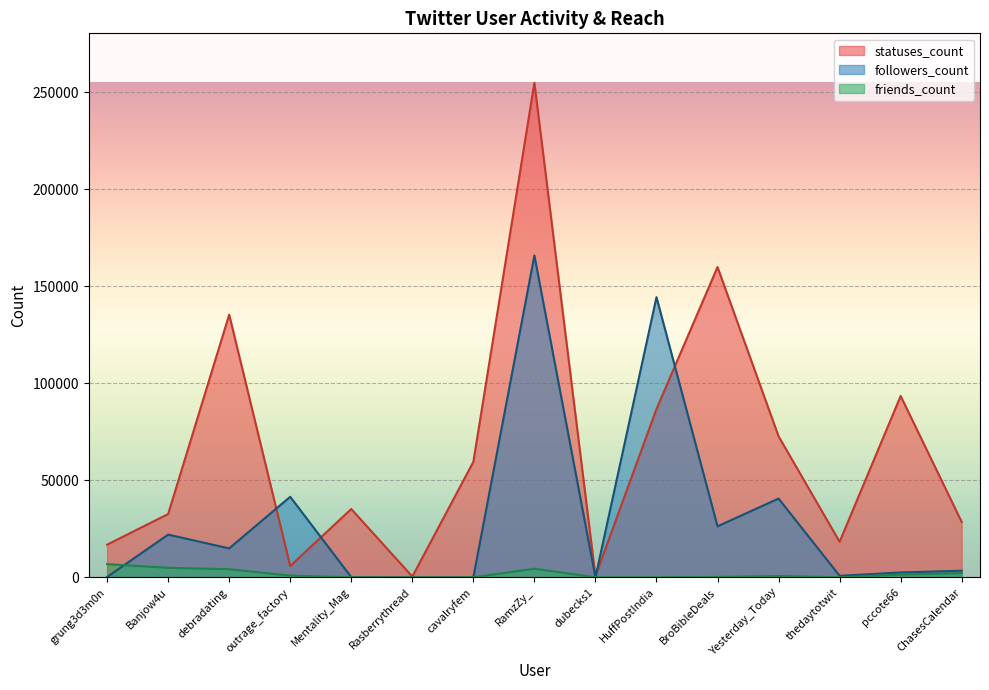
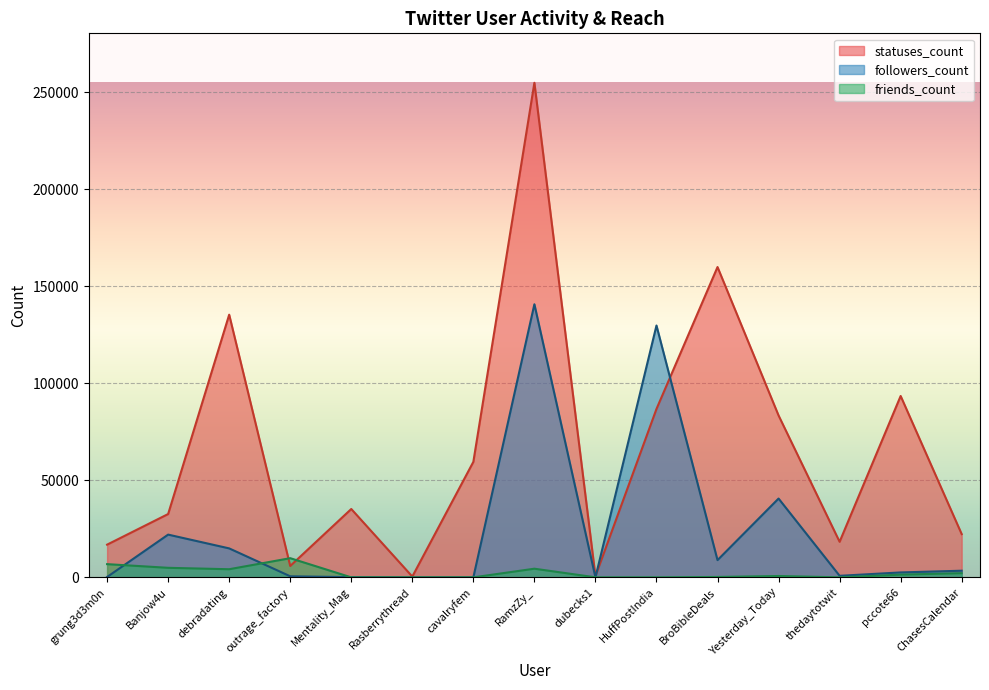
  {
    "statuses_count": {
      "grung3d3m0n": 17000,
      "Banjow4u": 33000,
      "debradating": 135000,
      "outrage_factory": 6000,
      "Mentality_Mag": 35000,
      "cavalryfem": 60000,
      "RamzZy_": 255000,
      "HuffPostIndia": 87000,
      "BroBibleDeals": 160000,
-     "Yesterday_Today": 73000,
+     "Yesterday_Today": 83000,
      "thedaytotwit": 18000,
      "pccote66": 93000,
-     "ChasesCalendar": 29000
+     "ChasesCalendar": 22000
    },
    "followers_count": {
      "grung3d3m0n": 0,
      "Banjow4u": 22000,
      "debradating": 15000,
-     "outrage_factory": 42000,
-     "RamzZy_": 166000,
-     "HuffPostIndia": 144000,
-     "BroBibleDeals": 26000,
+     "outrage_factory": 1000,
+     "RamzZy_": 141000,
+     "HuffPostIndia": 130000,
+     "BroBibleDeals": 9000,
      "Yesterday_Today": 41000
    },
    "friends_count": {
      "grung3d3m0n": 7000,
      "Banjow4u": 5000,
      "debradating": 4000,
-     "outrage_factory": 1000,
+     "outrage_factory": 10000,
      "RamzZy_": 4000,
      "HuffPostIndia": 0,
      "BroBibleDeals": 0,
      "Yesterday_Today": 1000
    }
  }
